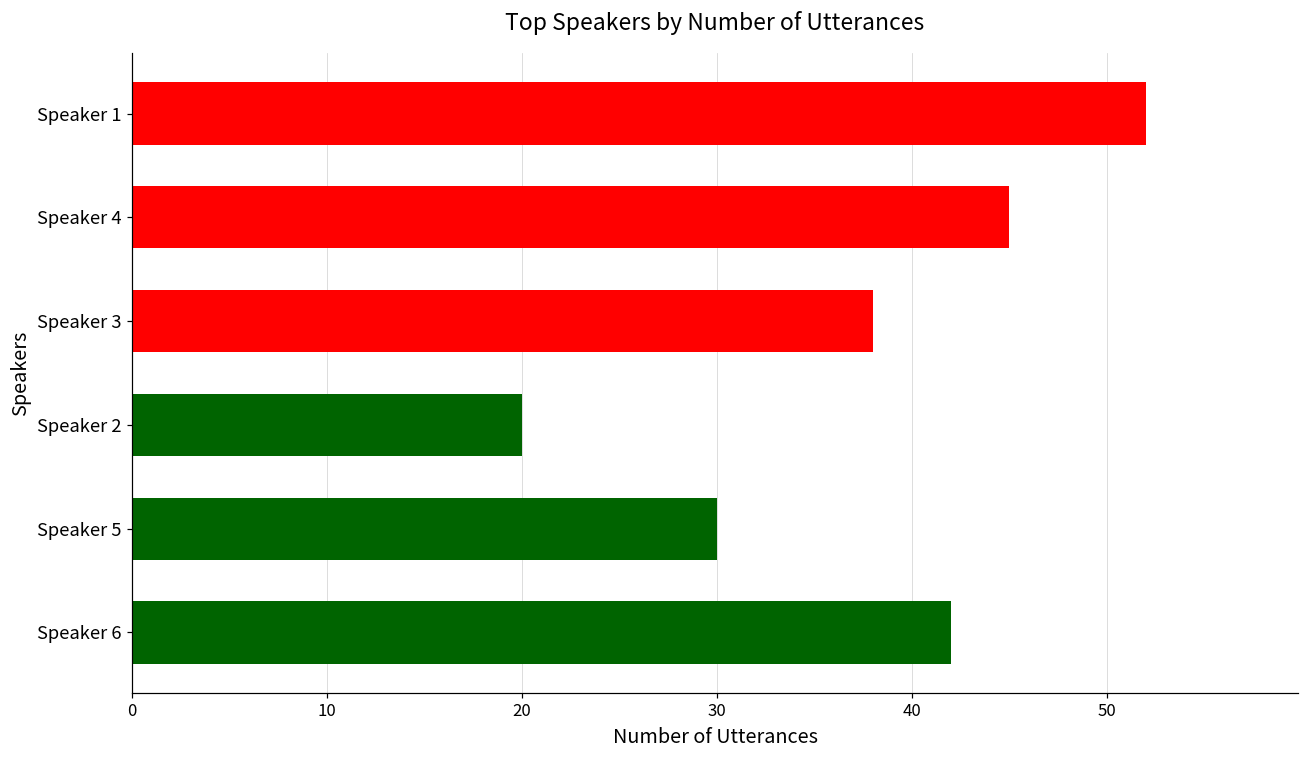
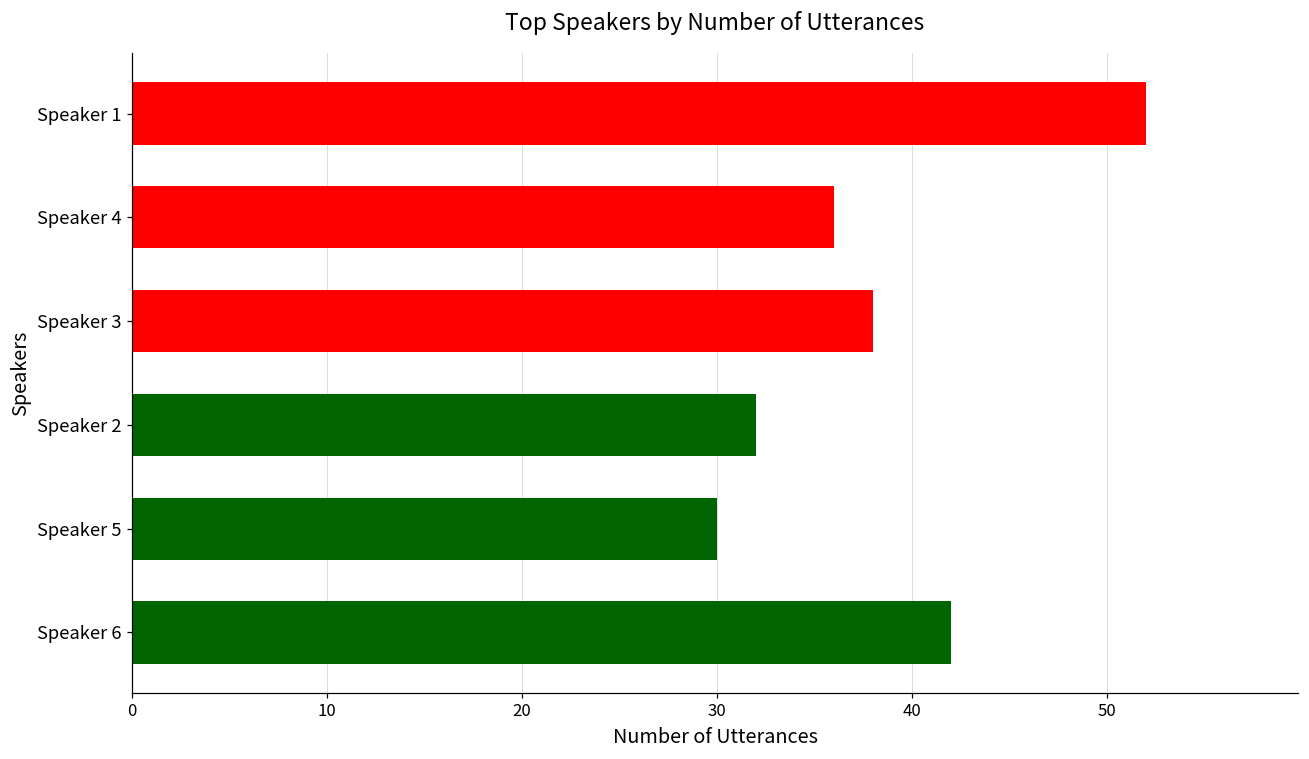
  {
    "Speaker 1": 52,
-   "Speaker 4": 45,
+   "Speaker 4": 36,
    "Speaker 3": 38,
-   "Speaker 2": 20,
+   "Speaker 2": 32,
    "Speaker 5": 30,
    "Speaker 6": 42
  }
